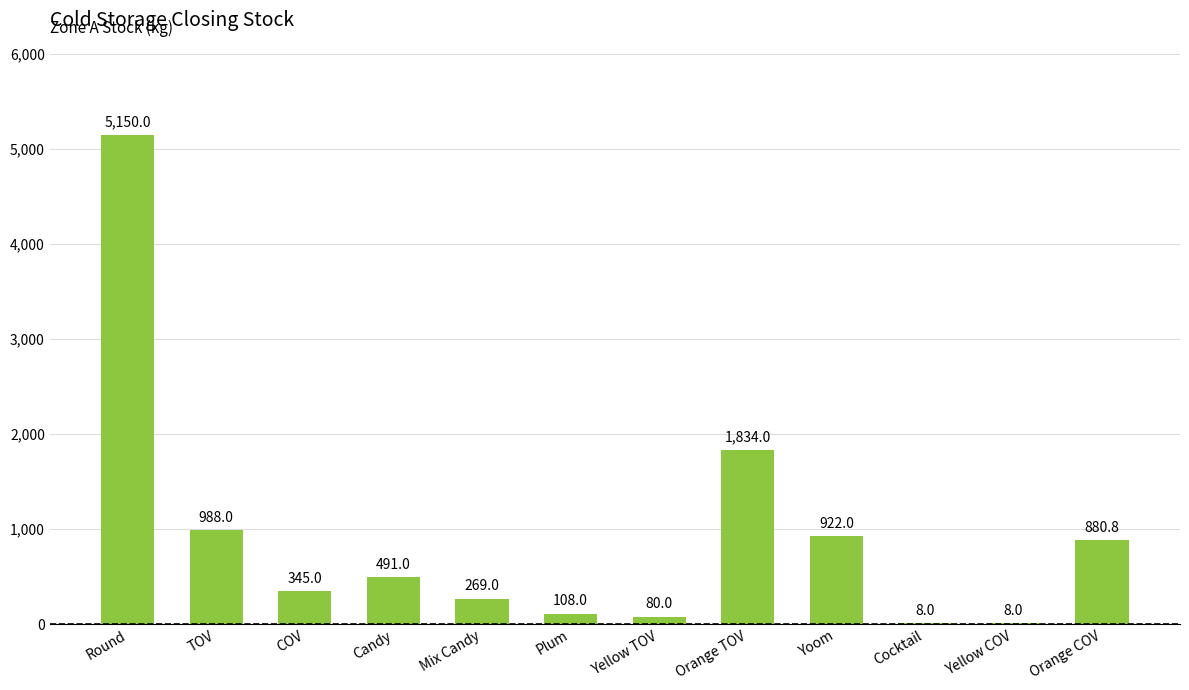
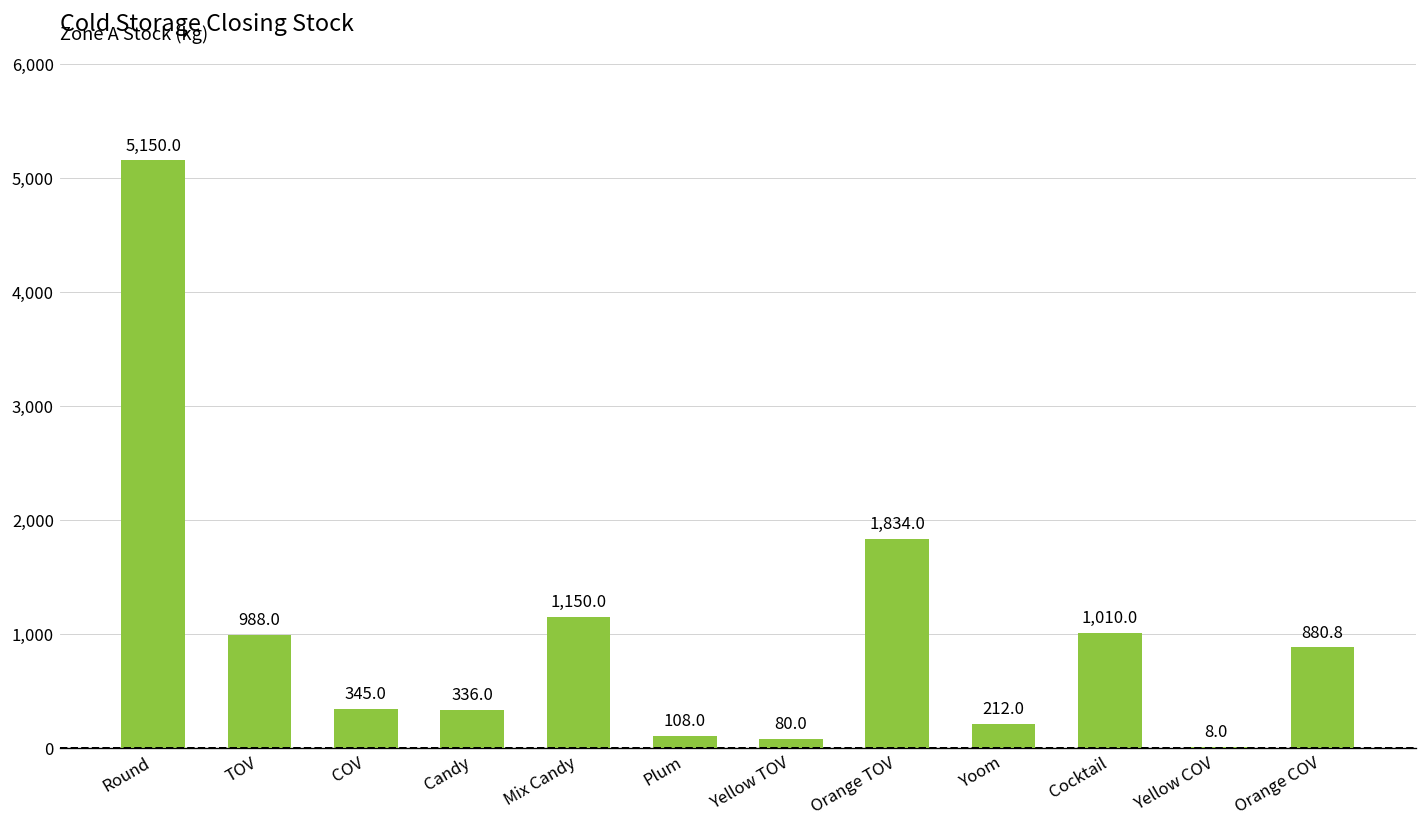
  {
    "Round": "5,150.0",
    "TOV": "988.0",
    "COV": "345.0",
-   "Candy": "491.0",
-   "Mix Candy": "269.0",
+   "Candy": "336.0",
+   "Mix Candy": "1,150.0",
    "Plum": "108.0",
    "Yellow TOV": "80.0",
    "Orange TOV": "1,834.0",
-   "Yoom": "922.0",
-   "Cocktail": "8.0",
+   "Yoom": "212.0",
+   "Cocktail": "1,010.0",
    "Yellow COV": "8.0",
    "Orange COV": "880.8"
  }
